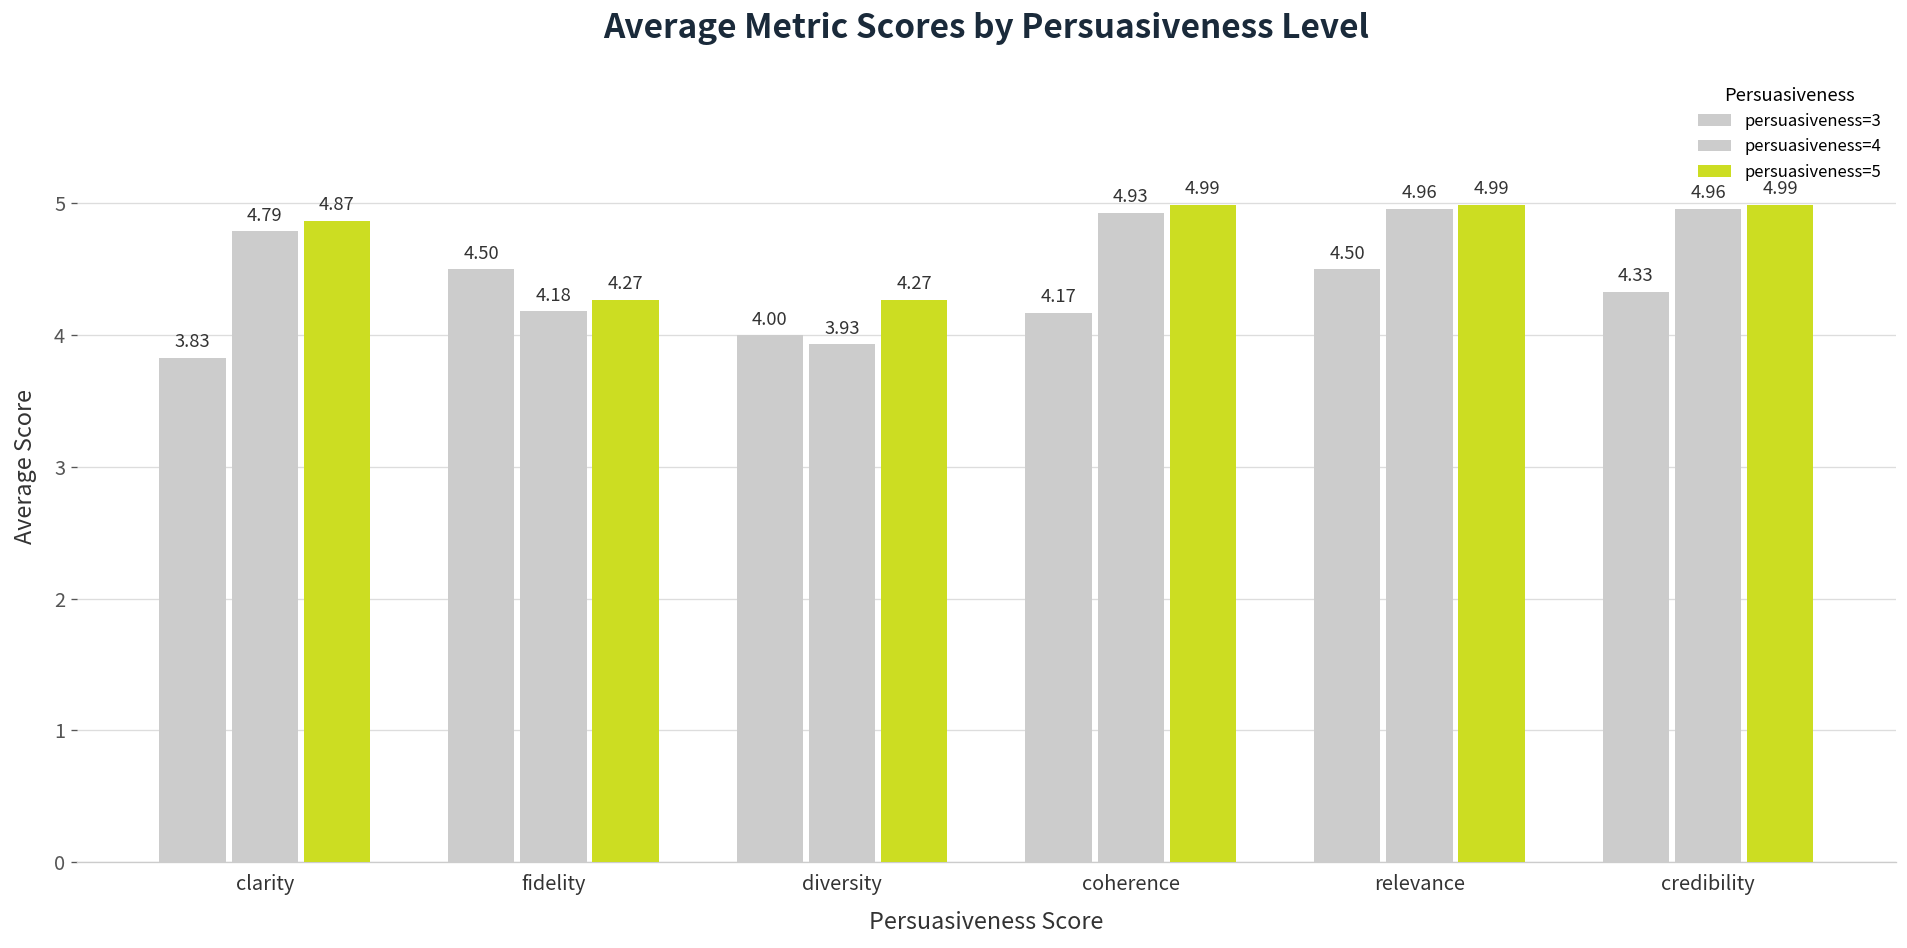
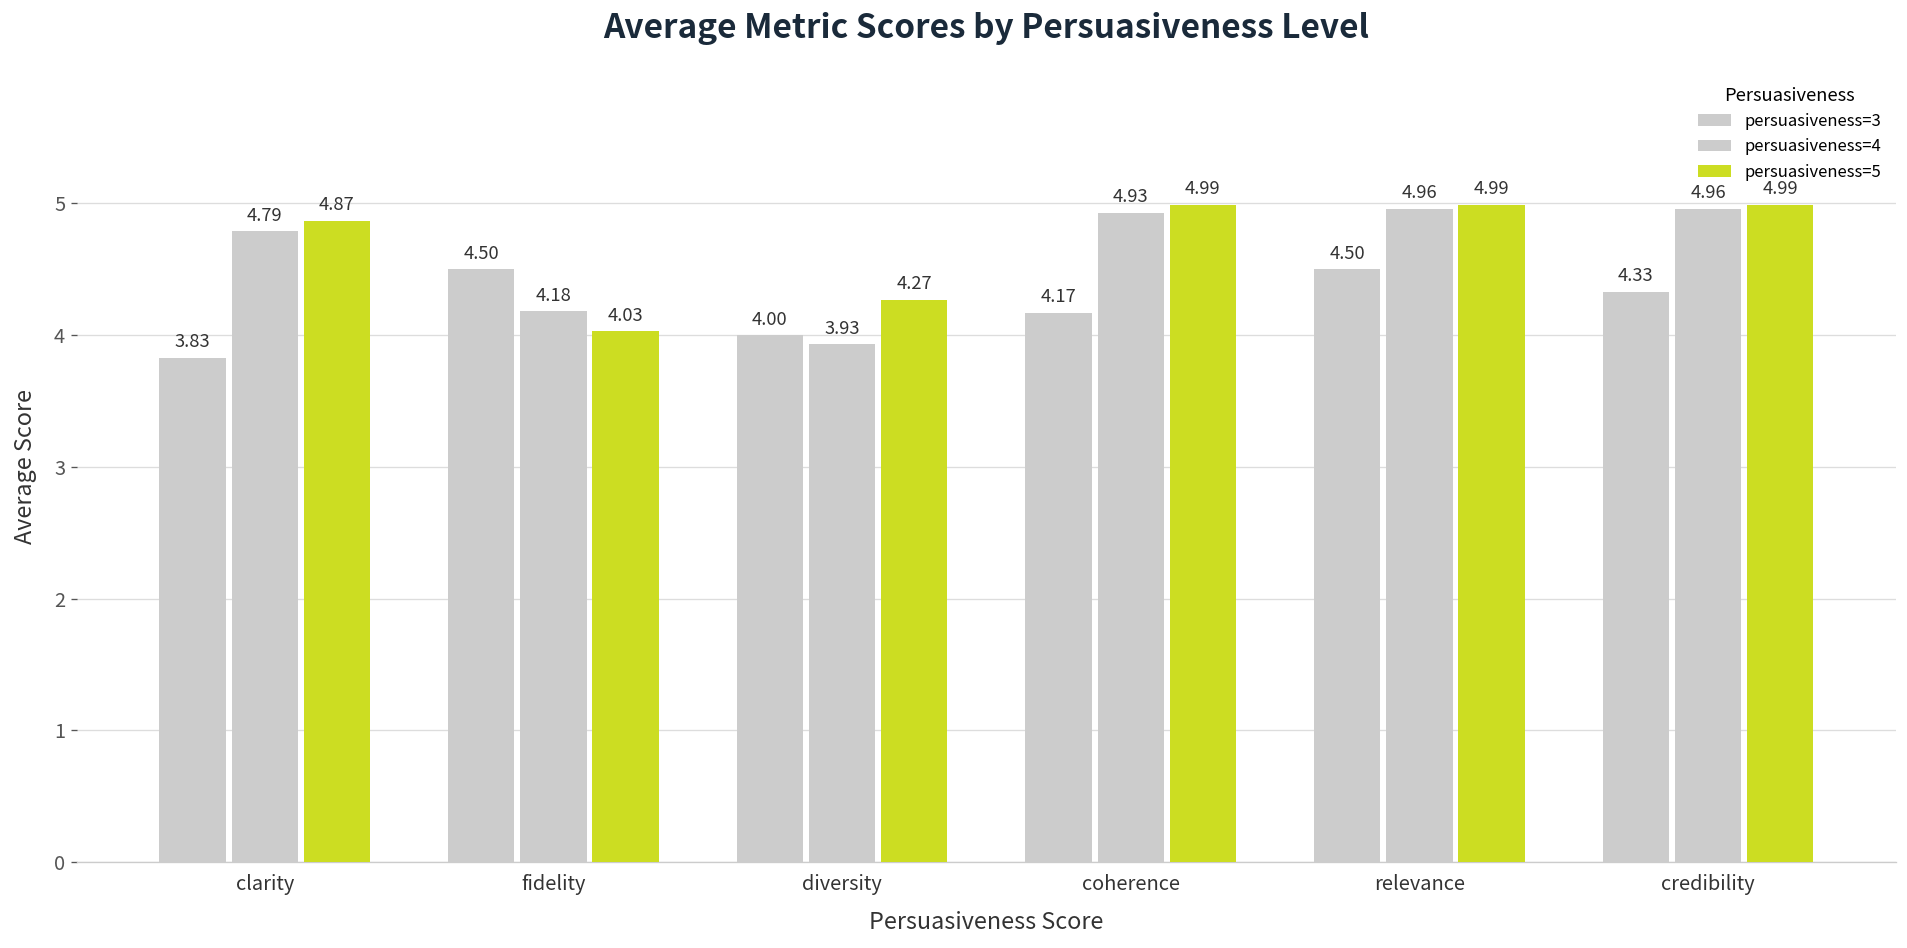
  {
    "persuasiveness=5": {
      "clarity": 4.87,
-     "fidelity": 4.27,
+     "fidelity": 4.03,
      "diversity": 4.27,
      "coherence": 4.99,
      "relevance": 4.99,
      "credibility": 4.99
    }
  }
